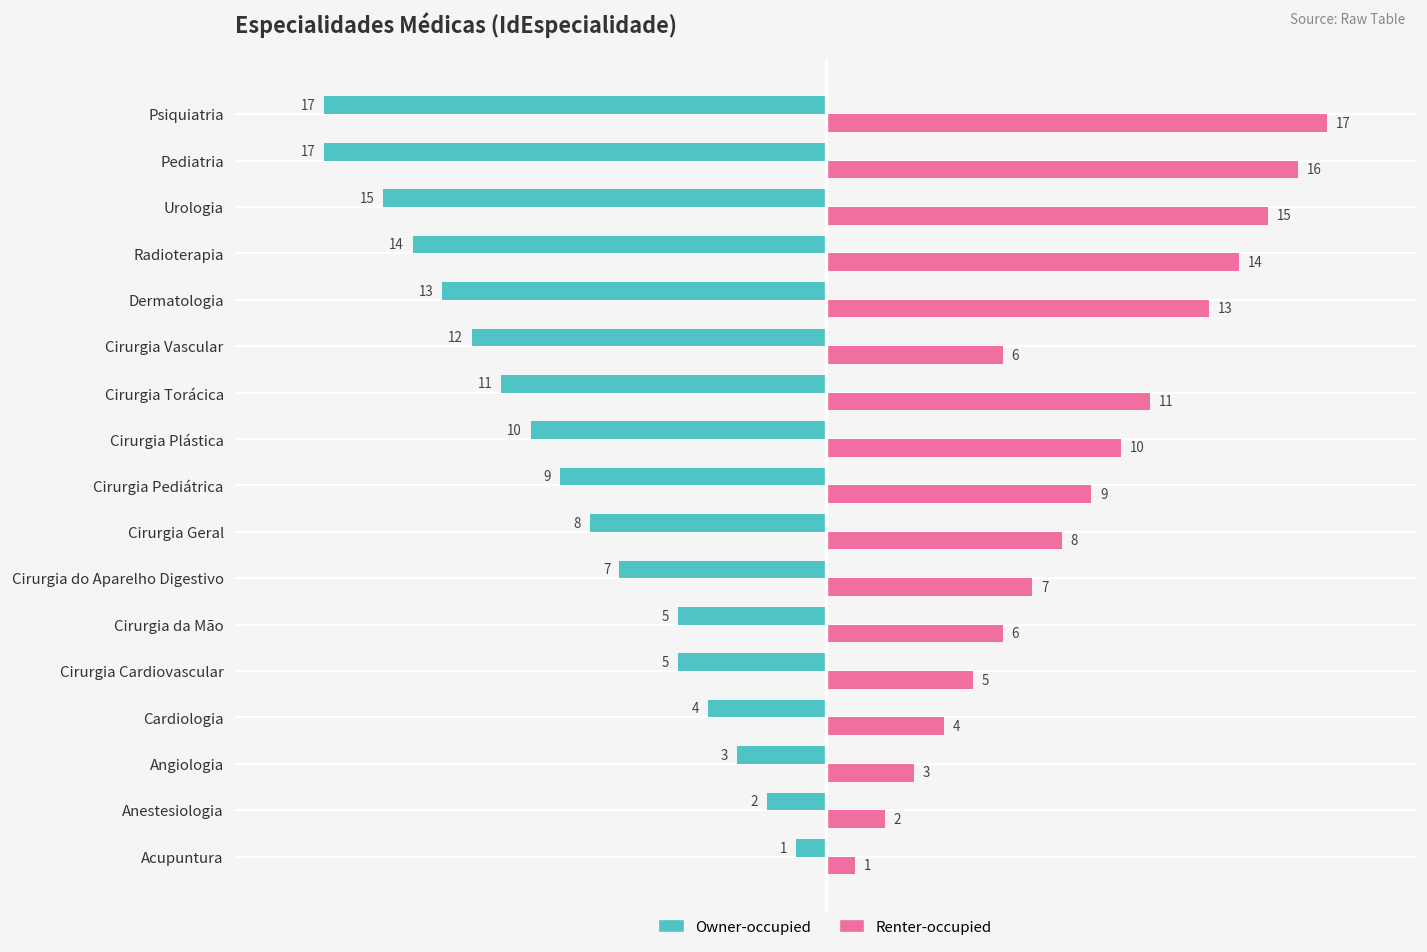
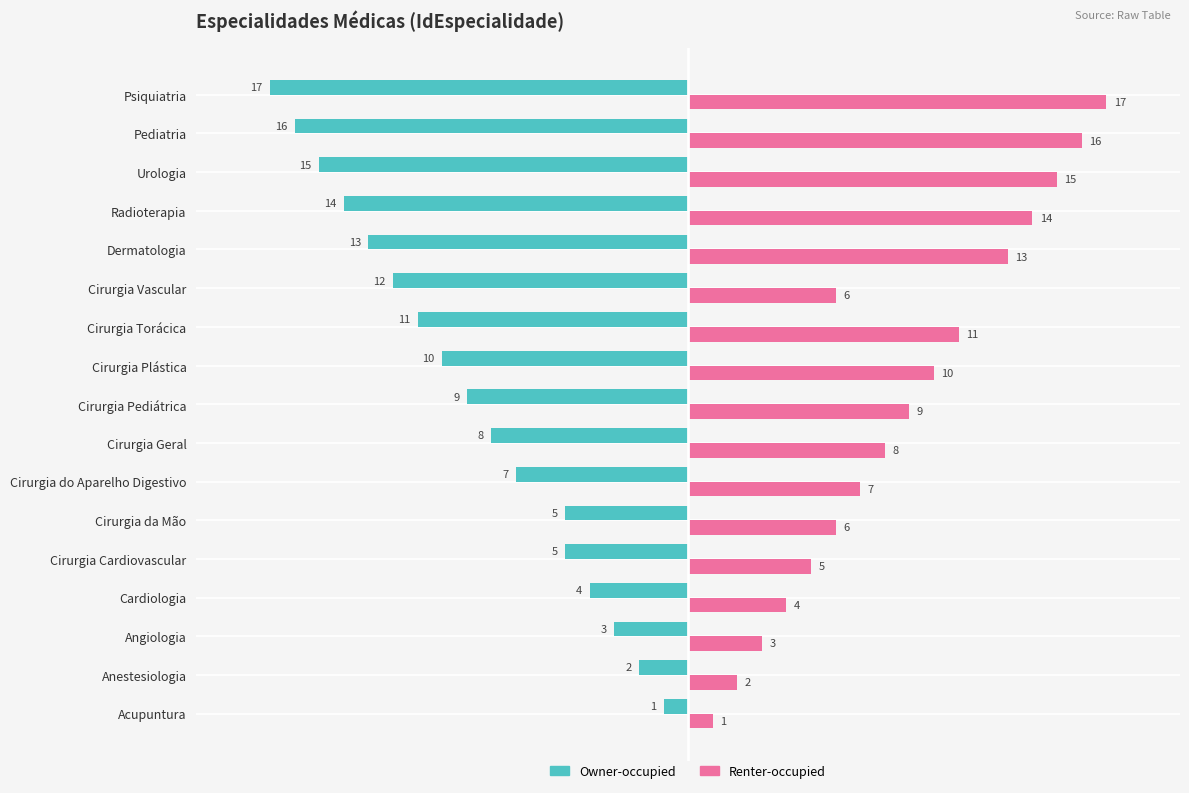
  {
    "Owner-occupied": {
-     "Pediatria": 17
+     "Pediatria": 16
    },
    "Renter-occupied": {
      "Psiquiatria": 17,
      "Pediatria": 16,
      "Urologia": 15,
      "Radioterapia": 14,
      "Dermatologia": 13,
      "Cirurgia Vascular": 6,
      "Cirurgia Torácica": 11,
      "Cirurgia Plástica": 10,
      "Cirurgia Pediátrica": 9,
      "Cirurgia Geral": 8,
      "Cirurgia do Aparelho Digestivo": 7,
      "Cirurgia da Mão": 6,
      "Cirurgia Cardiovascular": 5,
      "Cardiologia": 4,
      "Angiologia": 3,
      "Anestesiologia": 2,
      "Acupuntura": 1
    }
  }
